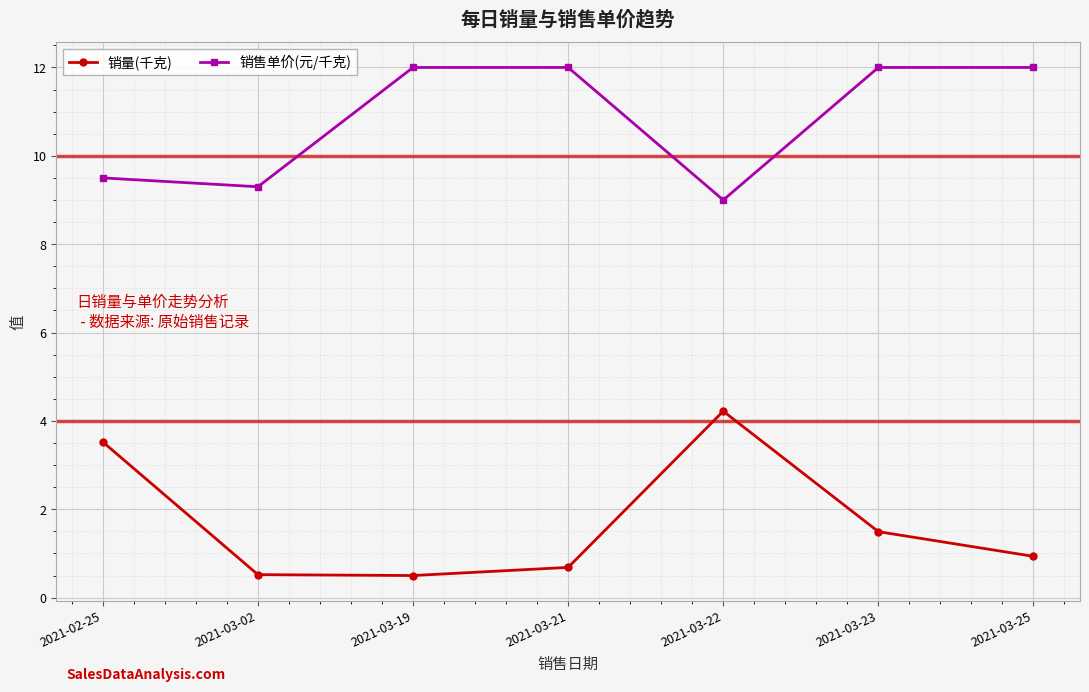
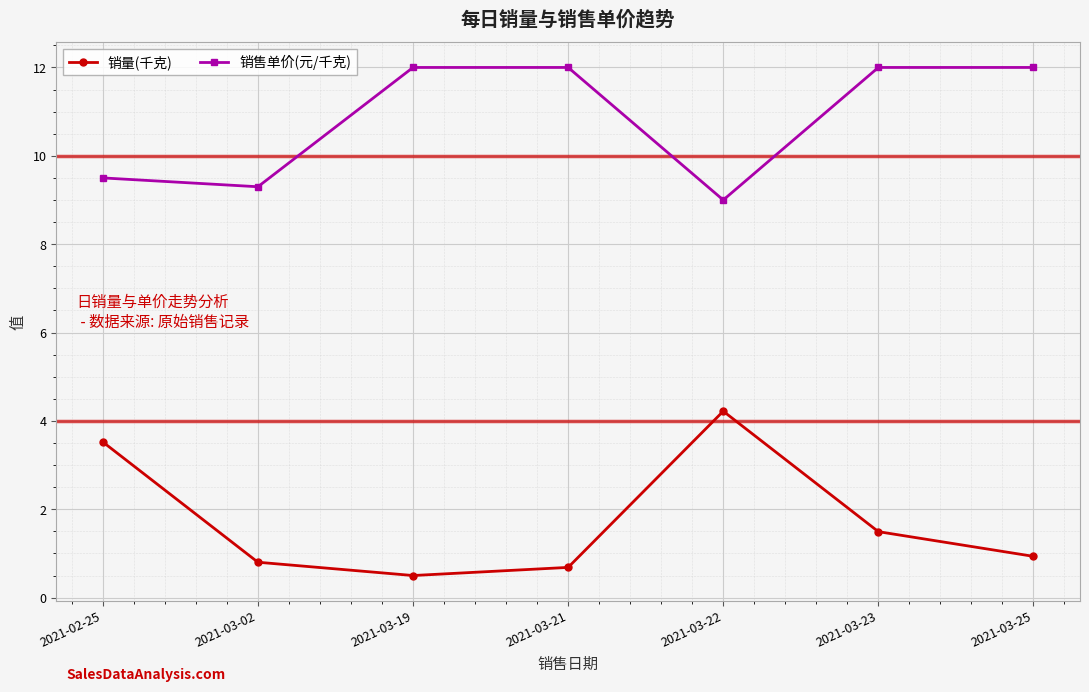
  {
    "销量(千克)": {
      "2021-02-25": 3.5,
-     "2021-03-02": 0.5,
+     "2021-03-02": 0.8,
      "2021-03-19": 0.5,
      "2021-03-21": 0.7,
      "2021-03-22": 4.2,
      "2021-03-23": 1.5,
      "2021-03-25": 0.9
    },
    "销售单价(元/千克)": {
      "2021-02-25": 9.5,
      "2021-03-02": 9.3,
      "2021-03-19": 12.0,
      "2021-03-21": 12.0,
      "2021-03-22": 9.0,
      "2021-03-23": 12.0,
      "2021-03-25": 12.0
    }
  }
